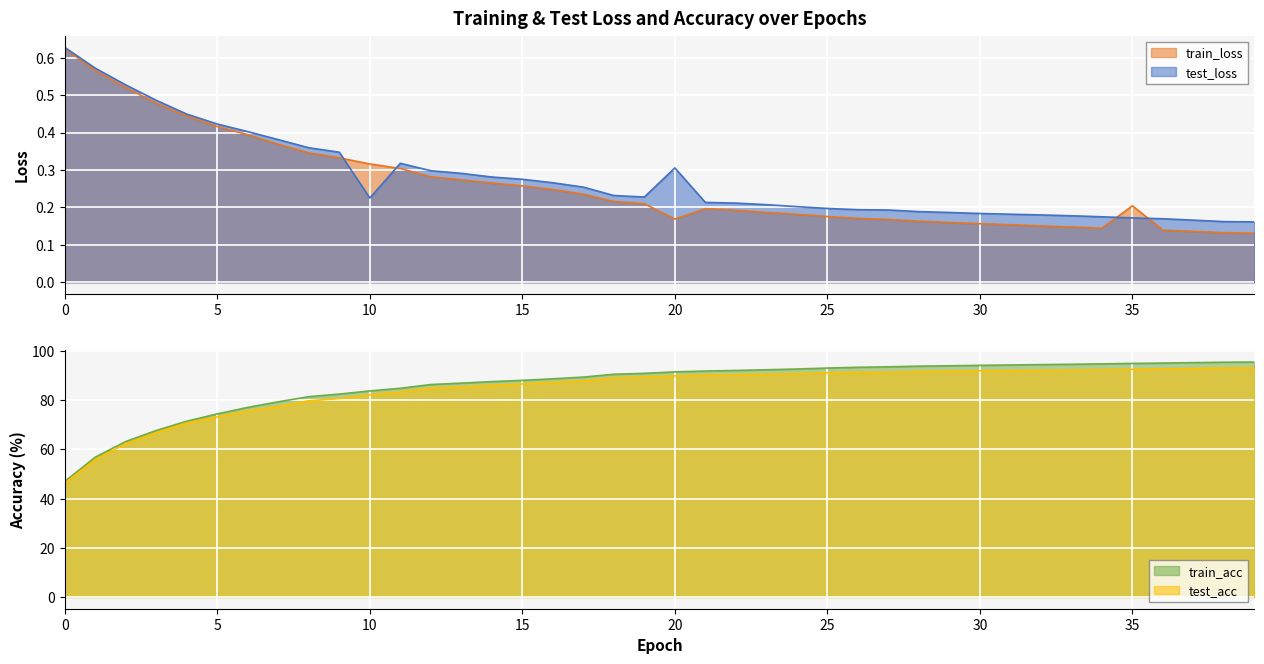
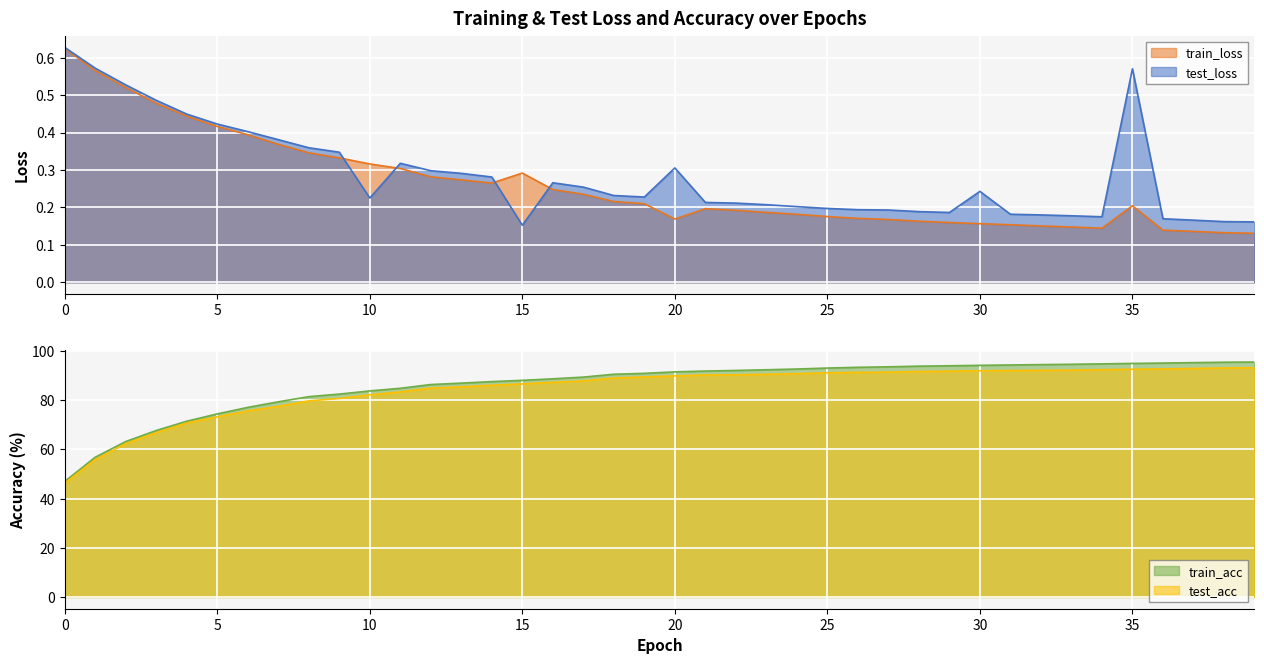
  {
    "Training & Test Loss and Accuracy over Epochs": {
      "train_loss": {
        "10": 0.32,
-       "15": 0.26,
+       "15": 0.29,
        "20": 0.17,
        "25": 0.18,
        "30": 0.16,
        "35": 0.20
      },
      "test_loss": {
        "10": 0.23,
-       "15": 0.28,
+       "15": 0.15,
        "20": 0.31,
        "25": 0.20,
-       "30": 0.18,
-       "35": 0.17
+       "30": 0.24,
+       "35": 0.57
      }
    }
  }
